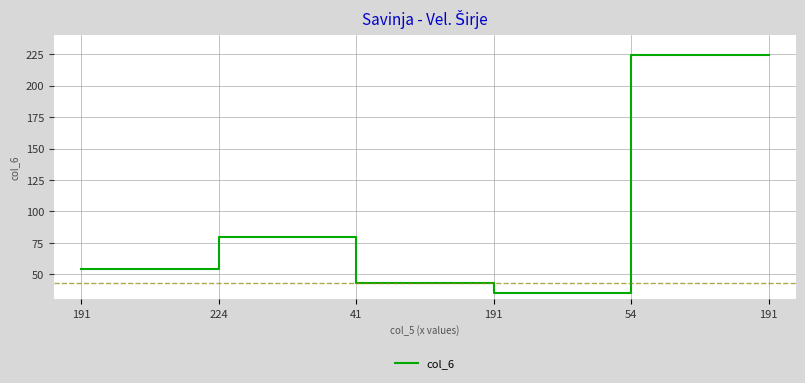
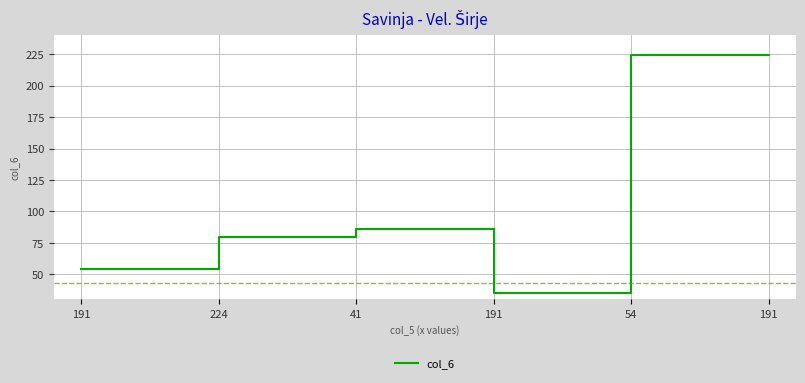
  {
    "224": 80,
-   "41": 43,
+   "41": 86,
    "54": 224
  }
